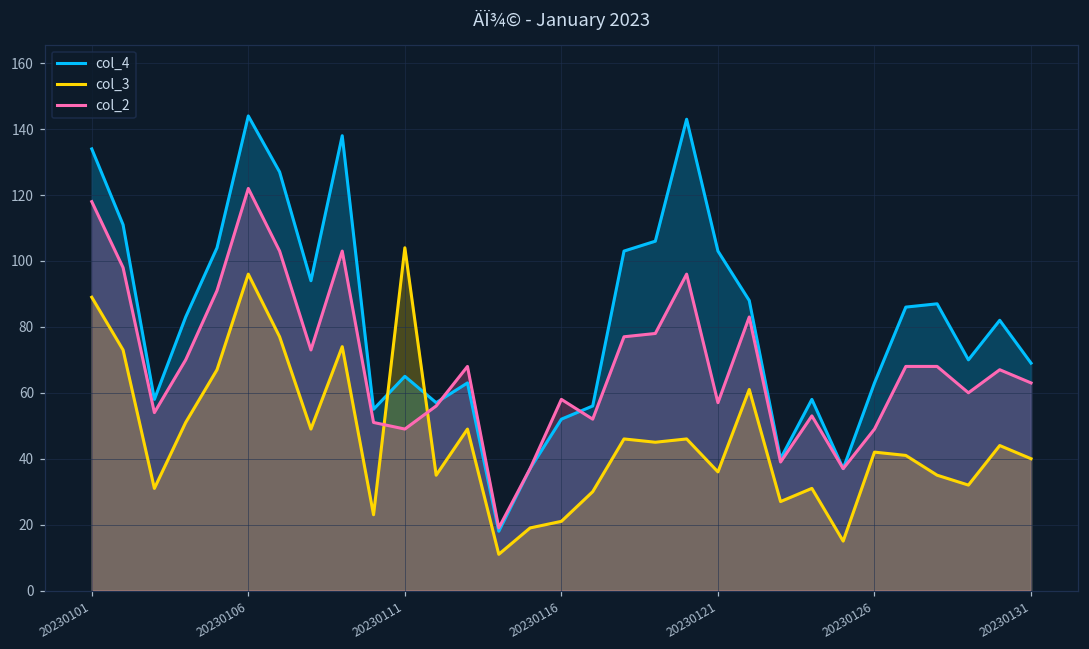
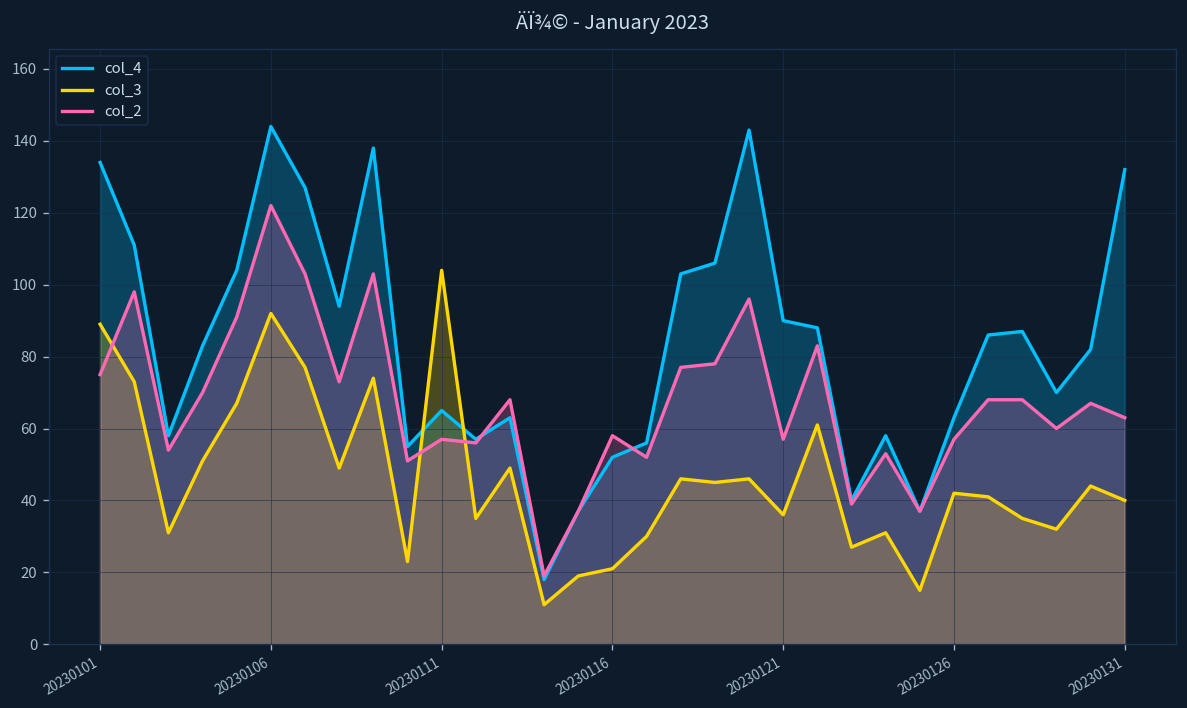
  {
    "col_4": {
      "20230101": 134,
      "20230106": 144,
      "20230111": 65,
      "20230116": 52,
-     "20230121": 103,
+     "20230121": 90,
      "20230126": 63,
-     "20230131": 69
+     "20230131": 132
    },
    "col_3": {
      "20230101": 89,
-     "20230106": 96,
+     "20230106": 92,
      "20230111": 104,
      "20230116": 21,
      "20230121": 36,
      "20230126": 42,
      "20230131": 40
    },
    "col_2": {
-     "20230101": 118,
+     "20230101": 75,
      "20230106": 122,
-     "20230111": 49,
+     "20230111": 57,
      "20230116": 58,
      "20230121": 57,
-     "20230126": 49,
+     "20230126": 57,
      "20230131": 63
    }
  }
